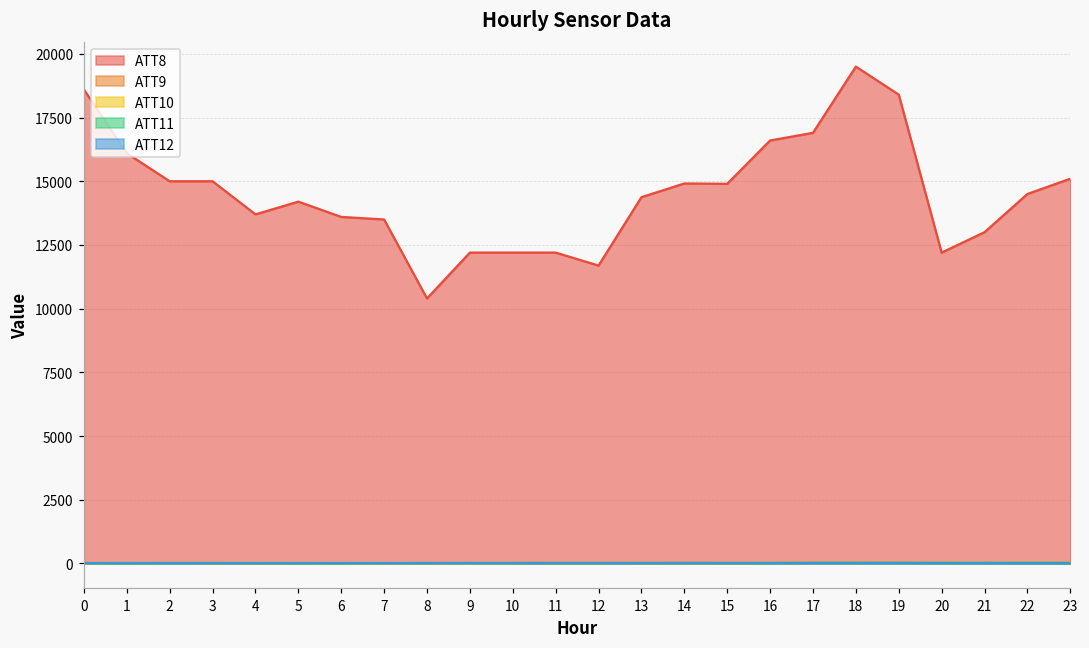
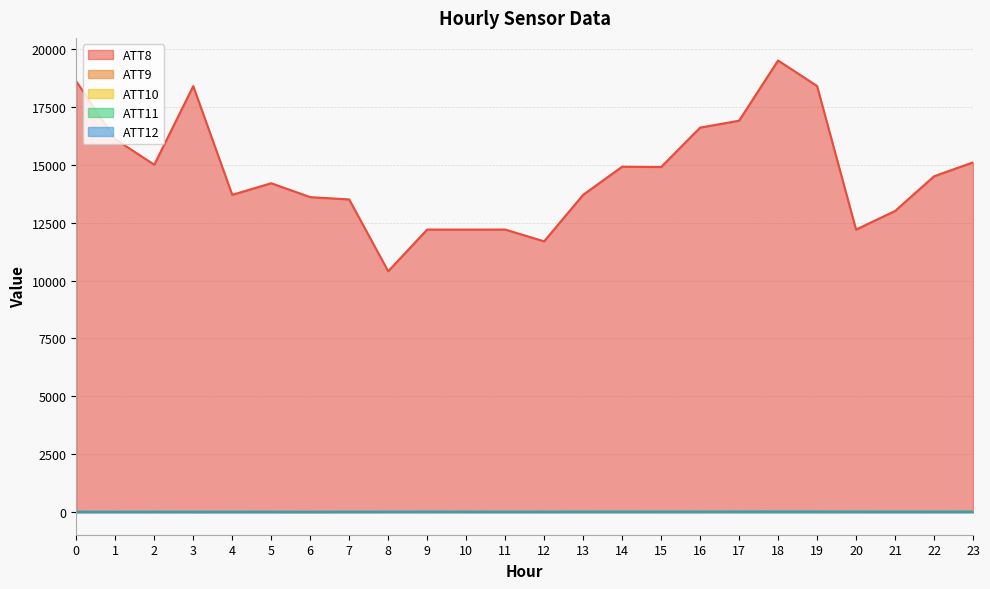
  {
    "ATT8": {
      "0": 18600,
      "2": 15000,
-     "3": 15000,
+     "3": 18400,
      "4": 13700,
      "5": 14200,
      "6": 13600,
      "7": 13500,
      "8": 10400,
      "9": 12200,
      "10": 12200,
      "11": 12200,
      "12": 11700,
-     "13": 14400,
+     "13": 13700,
      "14": 14900,
      "15": 14900,
      "16": 16600,
      "17": 16900,
      "18": 19500,
      "19": 18400,
      "20": 12200,
      "21": 13000,
      "22": 14500,
      "23": 15100
    },
    "ATT12": {
      "0": 0,
      "1": 0,
      "2": 0,
      "3": 0,
      "4": 0,
      "5": 0,
      "6": 0,
      "7": 0,
      "8": 0,
      "9": 0,
      "10": 0,
      "11": 0,
      "12": 0,
      "13": 0,
      "14": 0,
      "15": 0,
      "16": 0,
      "17": 0,
      "18": 0,
      "19": 0,
      "20": 0,
      "21": 0,
      "22": 0,
      "23": 0
    }
  }
